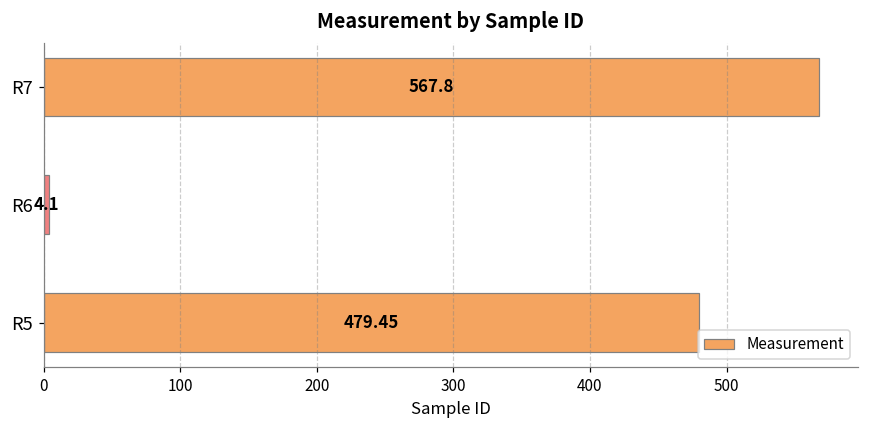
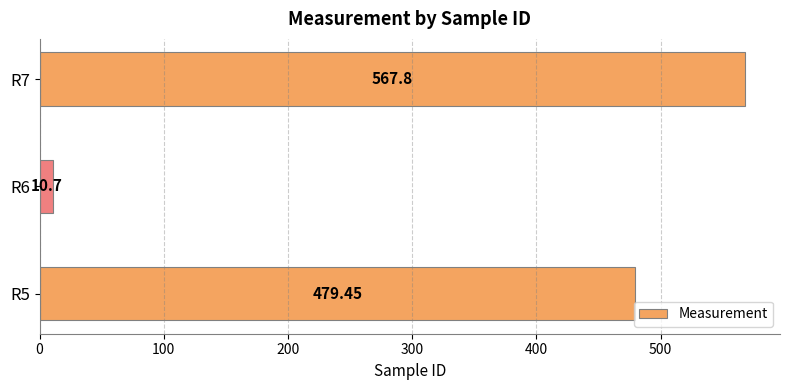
  {
    "R7": 567.8,
-   "R6": 4.1,
+   "R6": 10.7,
    "R5": 479.45
  }
